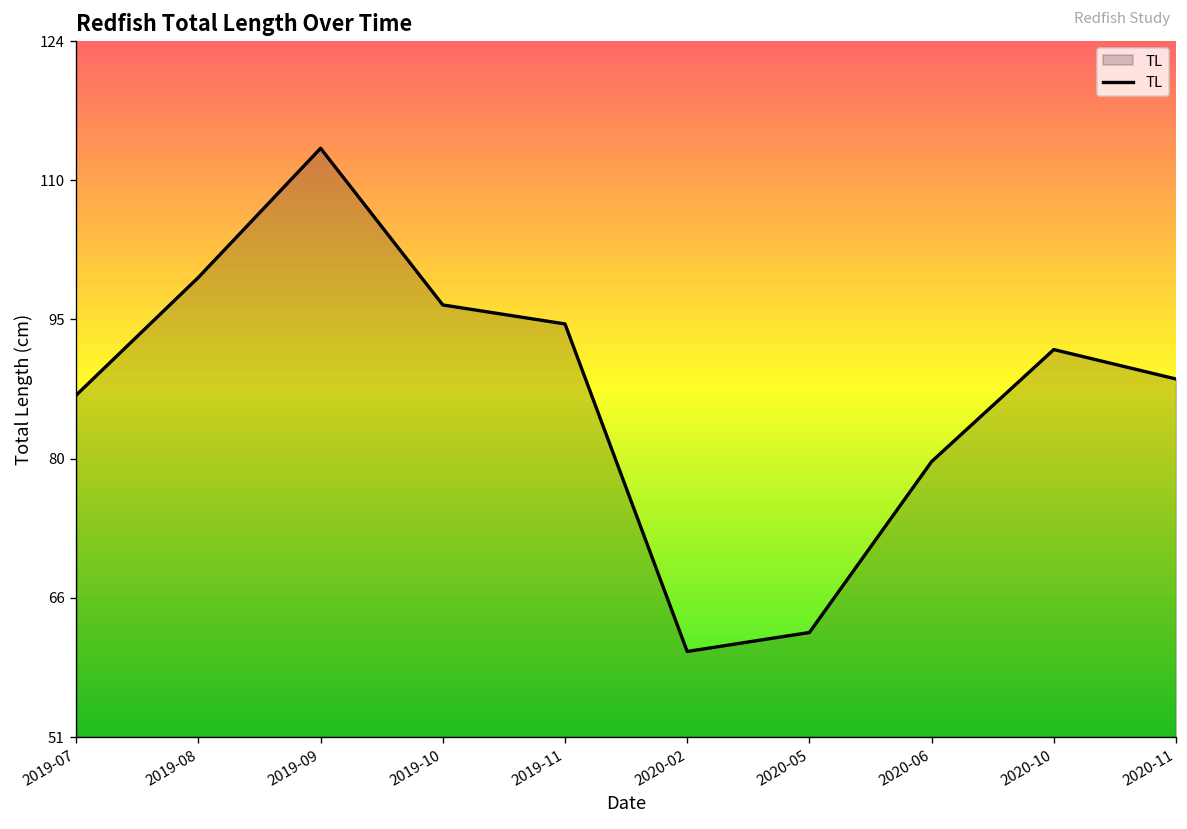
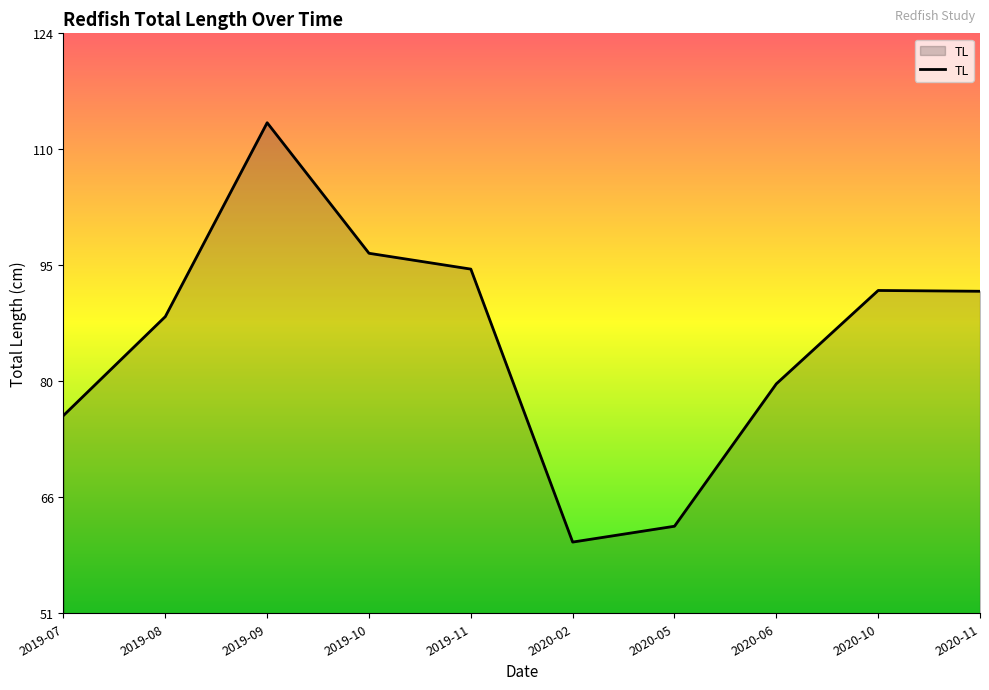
  {
-   "2019-07": 87,
-   "2019-08": 99,
+   "2019-07": 76,
+   "2019-08": 89,
    "2019-09": 113,
    "2019-10": 97,
    "2019-11": 95,
    "2020-02": 60,
    "2020-05": 62,
    "2020-06": 80,
    "2020-10": 92,
-   "2020-11": 89
+   "2020-11": 92
  }
